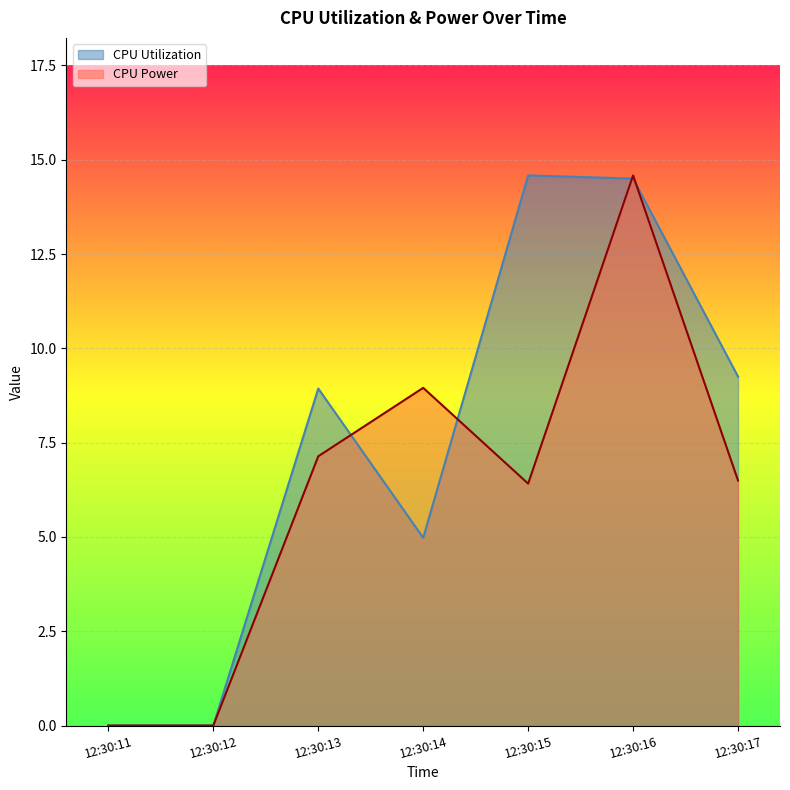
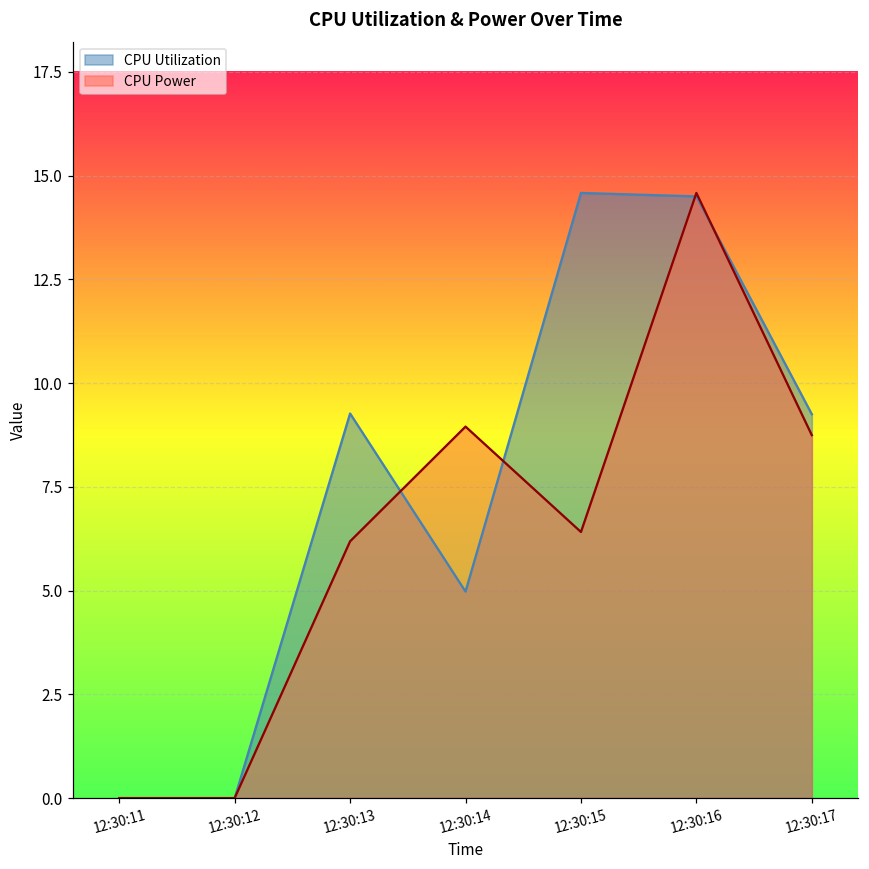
  {
    "CPU Utilization": {
-     "12:30:13": 8.9,
+     "12:30:13": 9.3,
      "12:30:14": 5.0,
      "12:30:15": 14.6,
      "12:30:16": 14.5,
      "12:30:17": 9.3
    },
    "CPU Power": {
-     "12:30:13": 7.1,
+     "12:30:13": 6.2,
      "12:30:14": 9.0,
      "12:30:15": 6.4,
      "12:30:16": 14.6,
-     "12:30:17": 6.5
+     "12:30:17": 8.7
    }
  }
